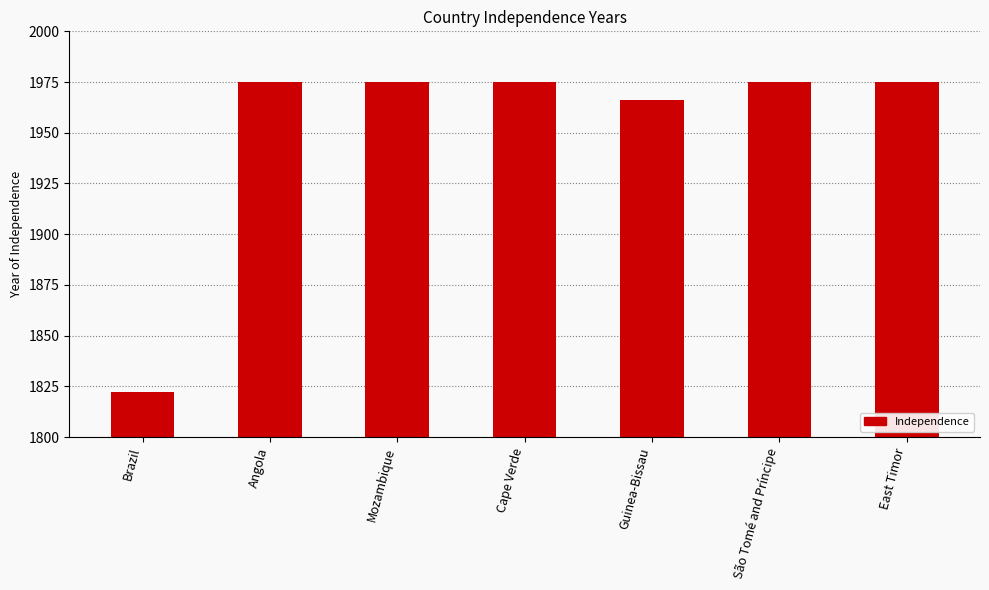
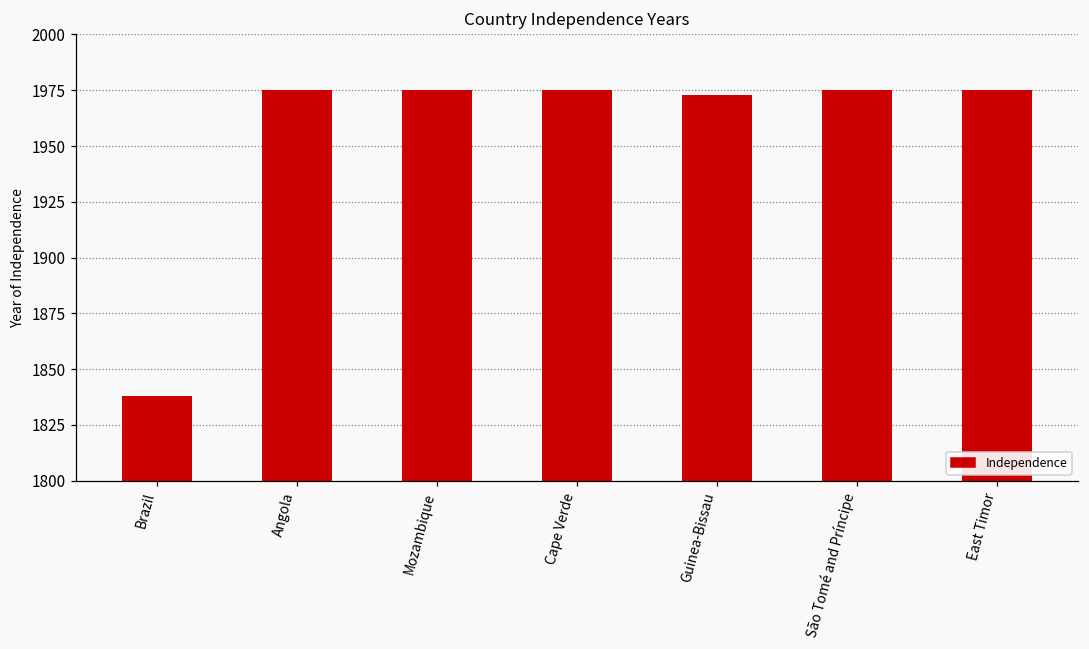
  {
-   "Brazil": 1822,
+   "Brazil": 1838,
    "Angola": 1975,
    "Mozambique": 1975,
    "Cape Verde": 1975,
-   "Guinea-Bissau": 1966,
+   "Guinea-Bissau": 1973,
    "São Tomé and Príncipe": 1975,
    "East Timor": 1975
  }
